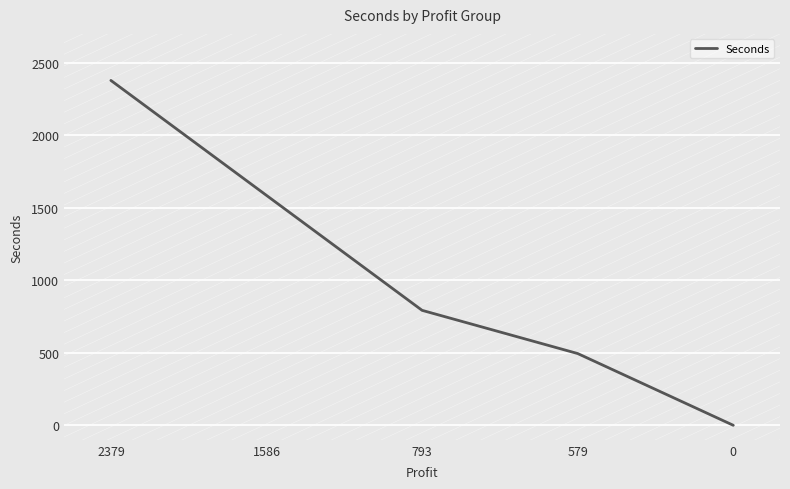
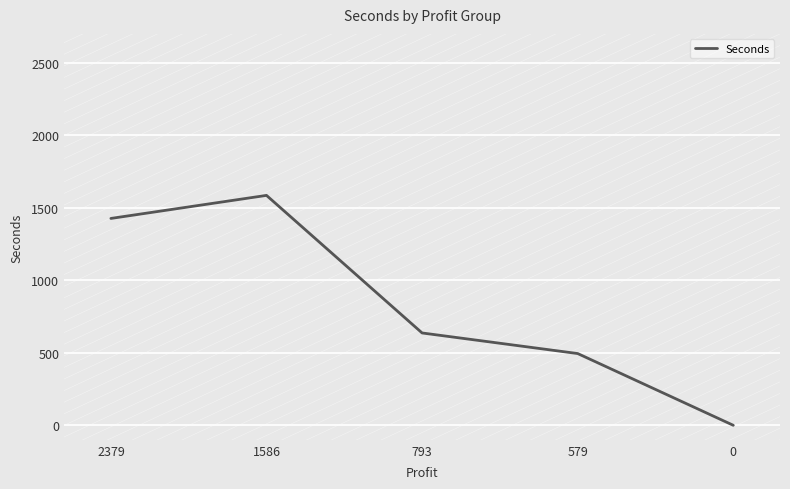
  {
    "Seconds": {
-     "2379": 2380,
+     "2379": 1430,
      "1586": 1590,
-     "793": 790,
+     "793": 640,
      "579": 500,
      "0": 0
    }
  }
